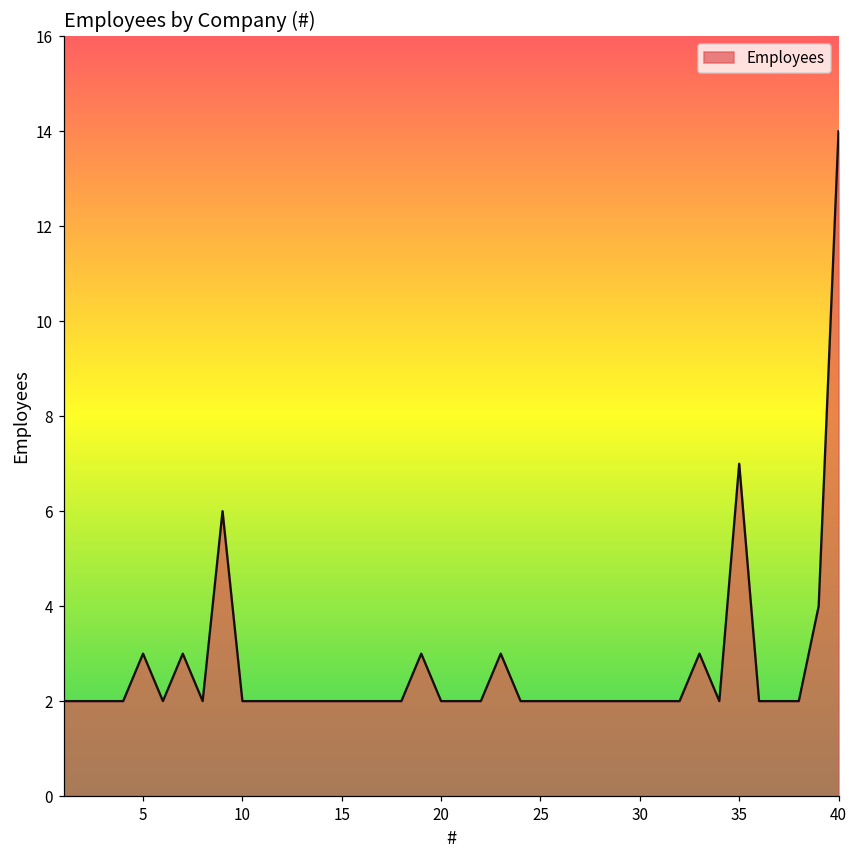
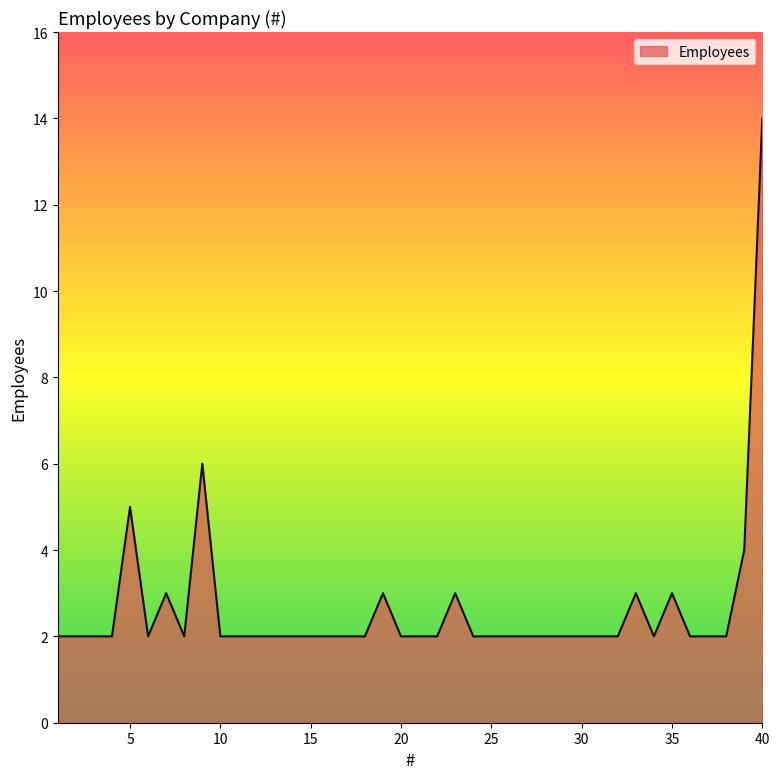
  {
-   "5": 3,
+   "5": 5,
    "10": 2,
    "15": 2,
    "20": 2,
    "25": 2,
    "30": 2,
-   "35": 7,
+   "35": 3,
    "40": 14
  }
